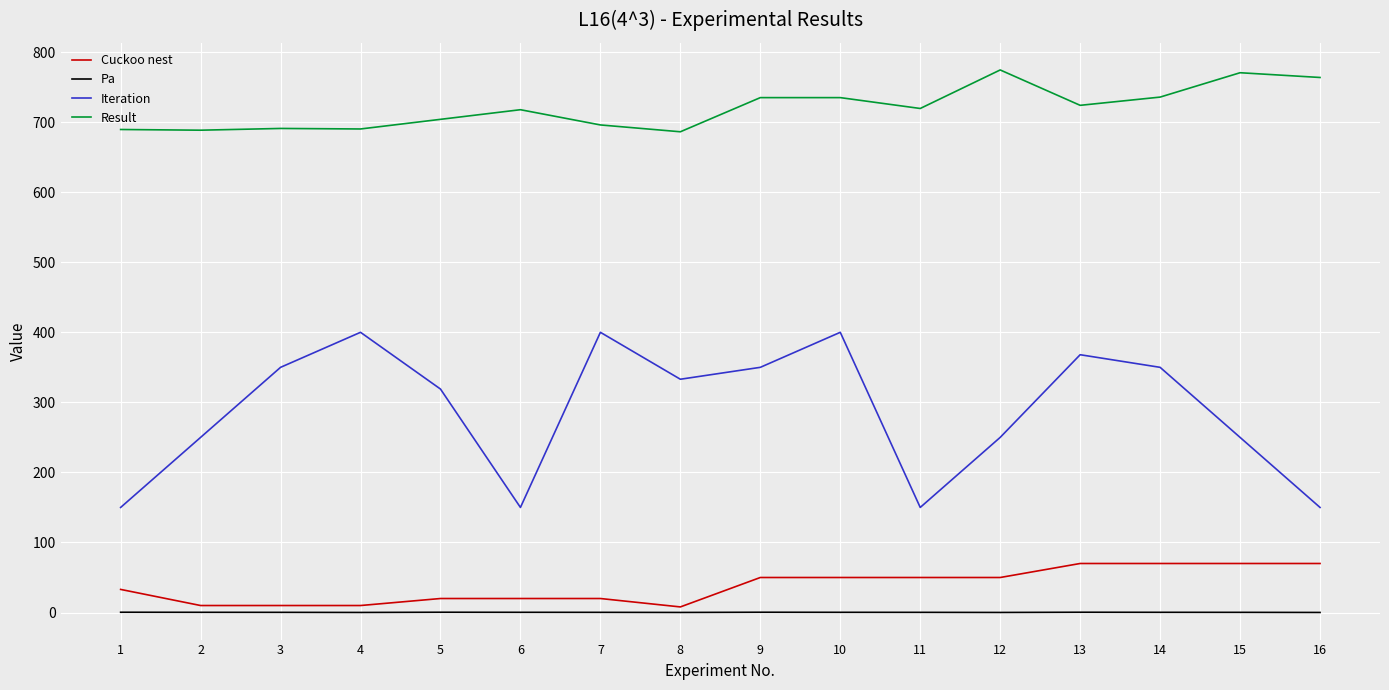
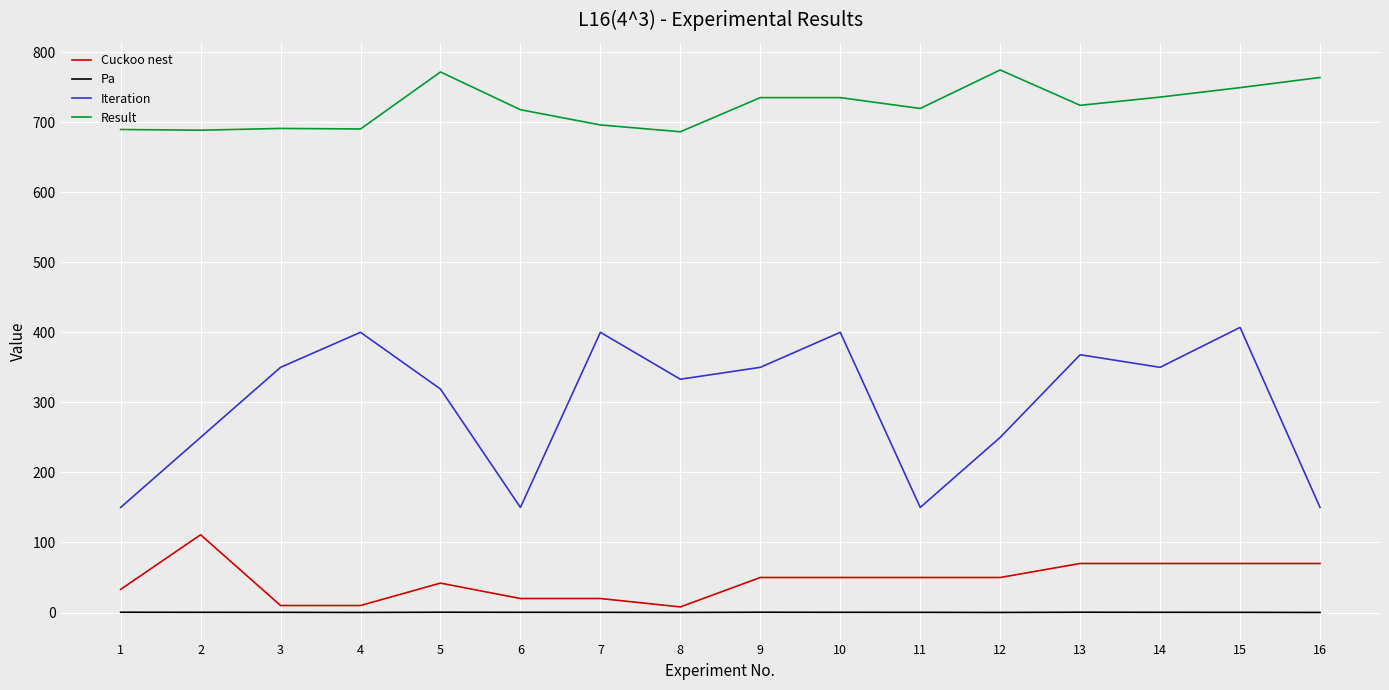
  {
    "Cuckoo nest": {
      "1": 30,
-     "2": 10,
+     "2": 110,
      "3": 10,
      "4": 10,
-     "5": 20,
+     "5": 40,
      "6": 20,
      "7": 20,
      "8": 10,
      "9": 50,
      "10": 50,
      "11": 50,
      "12": 50,
      "13": 70,
      "14": 70,
      "15": 70,
      "16": 70
    },
    "Pa": {
      "1": 0,
      "2": 0,
      "3": 0,
      "4": 0,
      "5": 0,
      "6": 0,
      "7": 0,
      "8": 0,
      "9": 0,
      "10": 0,
      "11": 0,
      "12": 0,
      "13": 0,
      "14": 0,
      "15": 0,
      "16": 0
    },
    "Iteration": {
      "1": 150,
      "2": 250,
      "3": 350,
      "4": 400,
      "5": 320,
      "6": 150,
      "7": 400,
      "8": 330,
      "9": 350,
      "10": 400,
      "11": 150,
      "12": 250,
      "13": 370,
      "14": 350,
-     "15": 250,
+     "15": 410,
      "16": 150
    },
    "Result": {
      "1": 690,
      "2": 690,
      "3": 690,
      "4": 690,
-     "5": 700,
+     "5": 770,
      "6": 720,
      "7": 700,
      "8": 690,
      "9": 740,
      "10": 740,
      "11": 720,
      "12": 770,
      "13": 720,
      "14": 740,
-     "15": 770,
+     "15": 750,
      "16": 760
    }
  }
